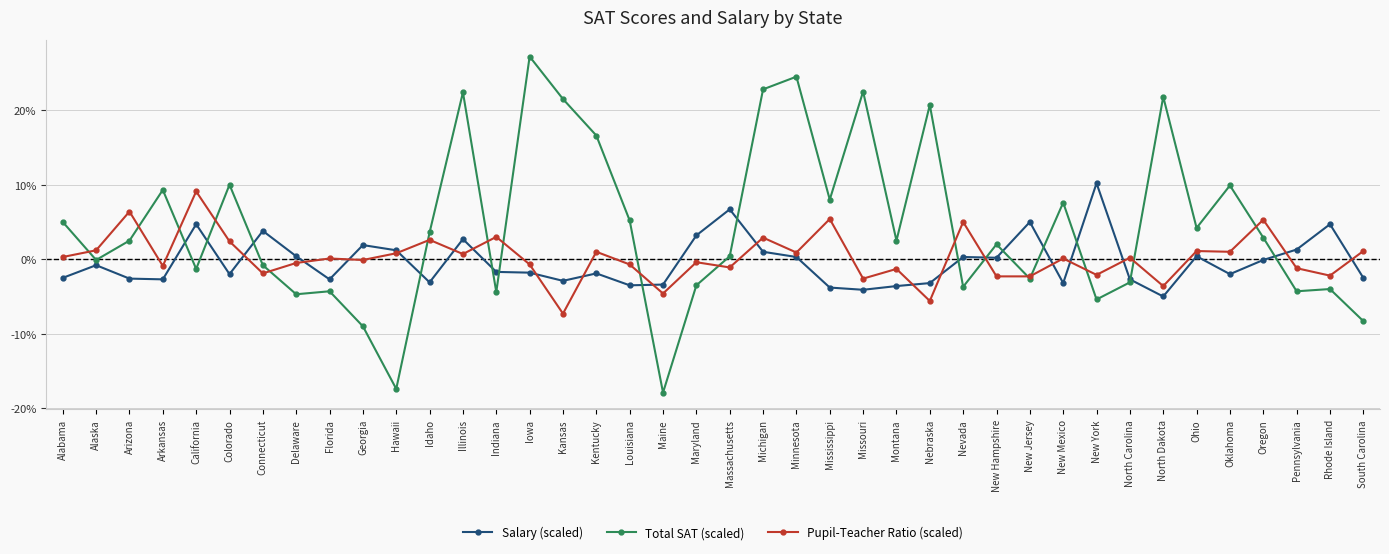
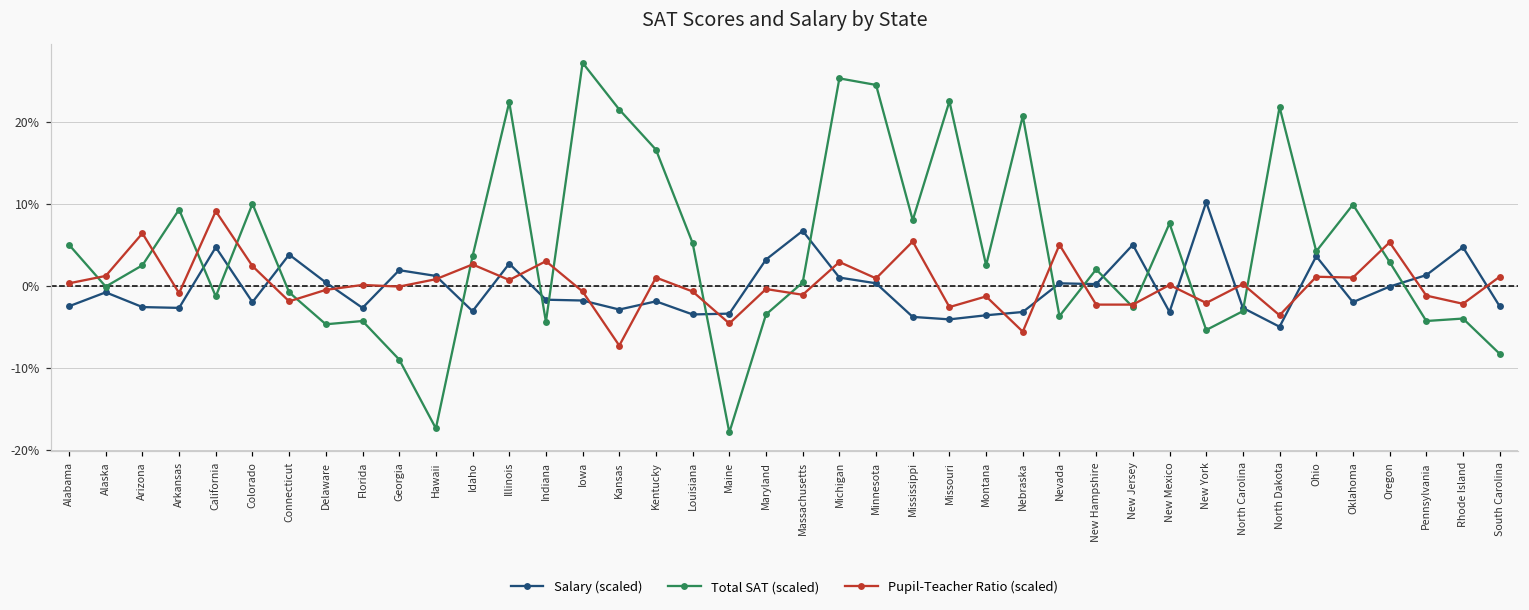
  {
    "Salary (scaled)": {
      "Alabama": "-3%",
      "Alaska": "-1%",
      "Arizona": "-3%",
      "Arkansas": "-3%",
      "California": "5%",
      "Colorado": "-2%",
      "Connecticut": "4%",
      "Delaware": "0%",
      "Florida": "-3%",
      "Georgia": "2%",
      "Hawaii": "1%",
      "Idaho": "-3%",
      "Illinois": "3%",
      "Indiana": "-2%",
      "Iowa": "-2%",
      "Kansas": "-3%",
      "Kentucky": "-2%",
      "Louisiana": "-4%",
      "Maine": "-3%",
      "Maryland": "3%",
      "Massachusetts": "7%",
      "Michigan": "1%",
      "Minnesota": "0%",
      "Mississippi": "-4%",
      "Missouri": "-4%",
      "Montana": "-4%",
      "Nebraska": "-3%",
      "Nevada": "0%",
      "New Hampshire": "0%",
      "New Jersey": "5%",
      "New Mexico": "-3%",
      "New York": "10%",
      "North Carolina": "-3%",
      "North Dakota": "-5%",
-     "Ohio": "0%",
+     "Ohio": "4%",
      "Oklahoma": "-2%",
      "Oregon": "0%",
      "Pennsylvania": "1%",
      "Rhode Island": "5%",
      "South Carolina": "-3%"
    },
    "Total SAT (scaled)": {
      "Alabama": "5%",
      "Alaska": "0%",
      "Arizona": "3%",
      "Arkansas": "9%",
      "California": "-1%",
      "Colorado": "10%",
      "Connecticut": "-1%",
      "Delaware": "-5%",
      "Florida": "-4%",
      "Georgia": "-9%",
      "Hawaii": "-17%",
      "Idaho": "4%",
      "Illinois": "22%",
      "Indiana": "-4%",
      "Iowa": "27%",
      "Kansas": "22%",
      "Kentucky": "17%",
      "Louisiana": "5%",
      "Maine": "-18%",
      "Maryland": "-4%",
      "Massachusetts": "0%",
-     "Michigan": "23%",
+     "Michigan": "25%",
      "Minnesota": "25%",
      "Mississippi": "8%",
      "Missouri": "23%",
      "Montana": "3%",
      "Nebraska": "21%",
      "Nevada": "-4%",
      "New Hampshire": "2%",
      "New Mexico": "8%",
      "New York": "-5%",
      "North Carolina": "-3%",
      "North Dakota": "22%",
      "Ohio": "4%",
      "Oklahoma": "10%",
      "Oregon": "3%",
      "Pennsylvania": "-4%",
      "Rhode Island": "-4%",
      "South Carolina": "-8%"
    },
    "Pupil-Teacher Ratio (scaled)": {
      "Alabama": "0%",
      "Alaska": "1%",
      "Arizona": "6%",
      "Arkansas": "-1%",
      "California": "9%",
      "Colorado": "2%",
      "Connecticut": "-2%",
      "Delaware": "-1%",
      "Florida": "0%",
      "Georgia": "0%",
      "Hawaii": "1%",
      "Idaho": "3%",
      "Illinois": "1%",
      "Indiana": "3%",
      "Iowa": "-1%",
      "Kansas": "-7%",
      "Kentucky": "1%",
      "Louisiana": "-1%",
      "Maine": "-5%",
      "Maryland": "0%",
      "Massachusetts": "-1%",
      "Michigan": "3%",
      "Minnesota": "1%",
      "Mississippi": "5%",
      "Missouri": "-3%",
      "Montana": "-1%",
      "Nebraska": "-6%",
      "Nevada": "5%",
      "New Hampshire": "-2%",
      "New Mexico": "0%",
      "New York": "-2%",
      "North Carolina": "0%",
      "North Dakota": "-4%",
      "Ohio": "1%",
      "Oklahoma": "1%",
      "Oregon": "5%",
      "Pennsylvania": "-1%",
      "Rhode Island": "-2%",
      "South Carolina": "1%"
    }
  }
